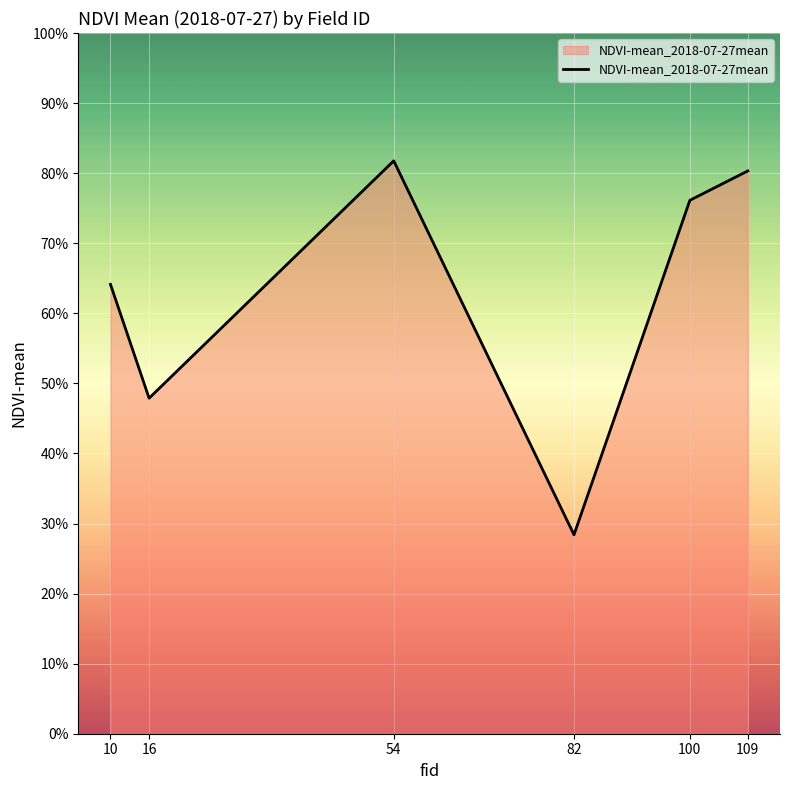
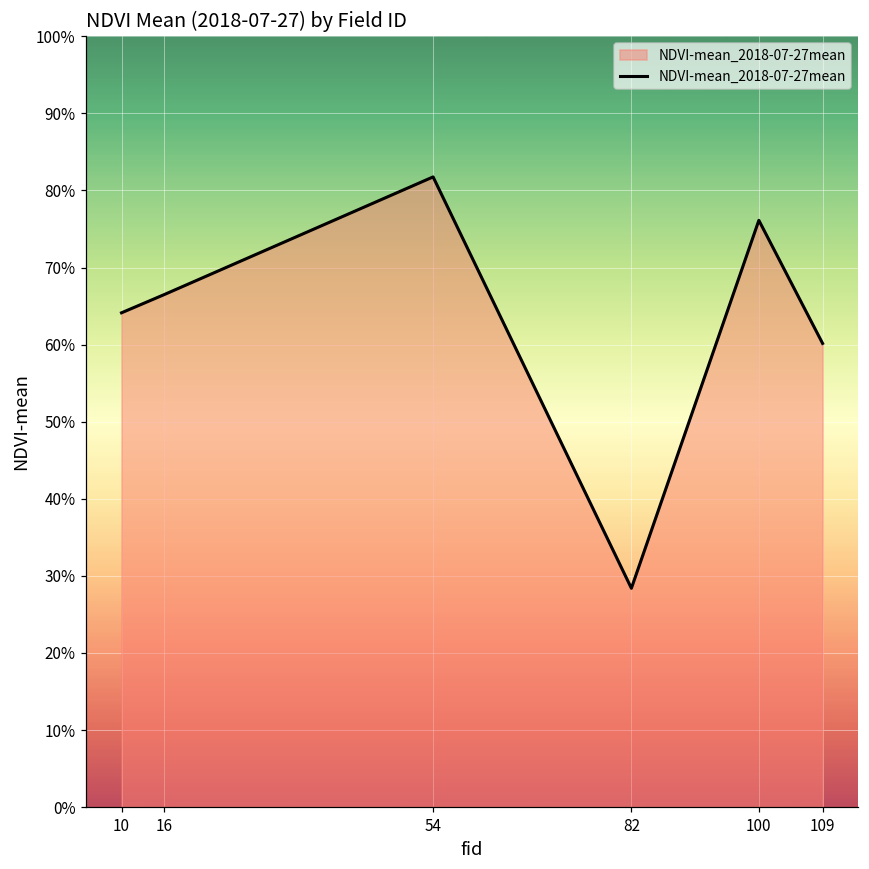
  {
    "10": "64%",
-   "16": "48%",
+   "16": "66%",
    "54": "82%",
    "82": "28%",
    "100": "76%",
-   "109": "80%"
+   "109": "60%"
  }
